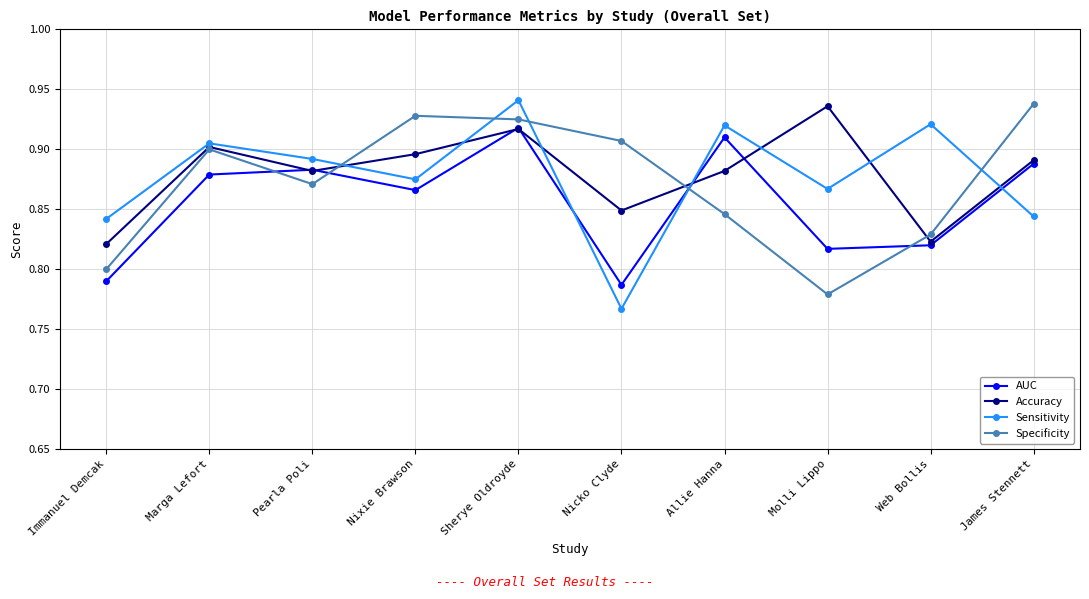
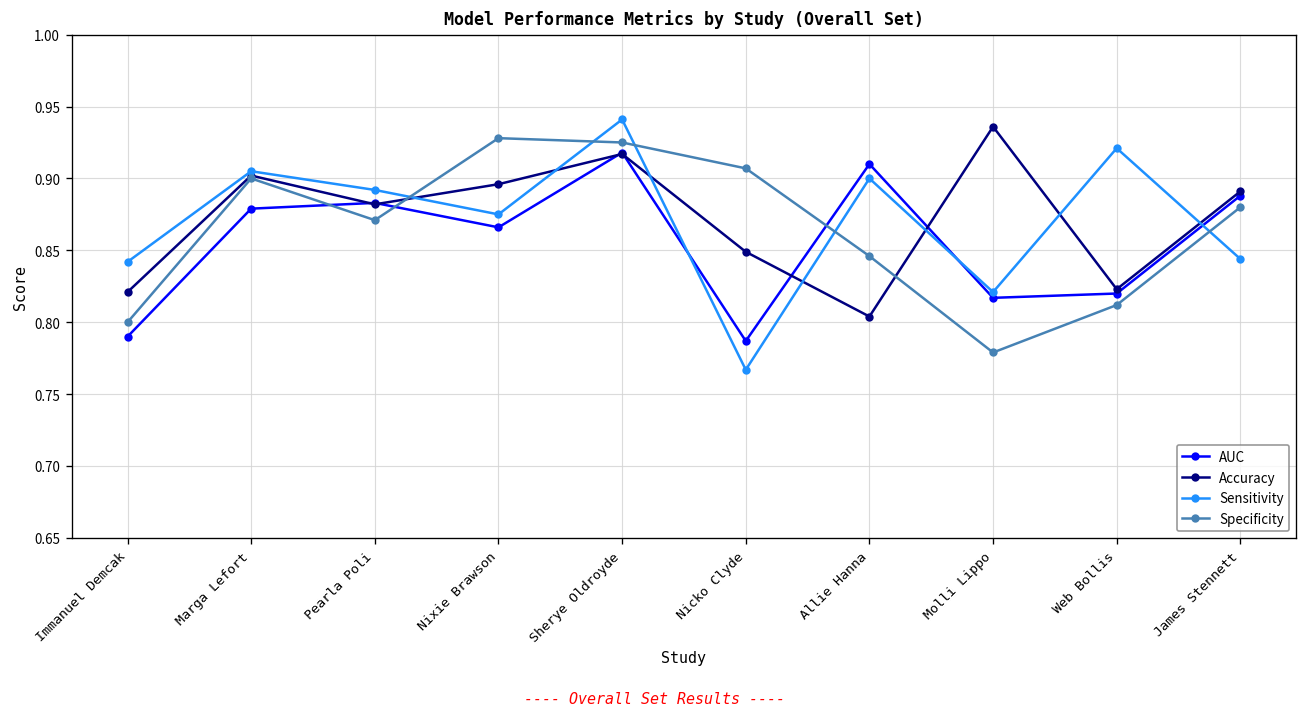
  {
    "AUC": {
      "Immanuel Demcak": 0.790,
      "Marga Lefort": 0.879,
      "Nixie Brawson": 0.866,
      "Nicko Clyde": 0.787,
      "Allie Hanna": 0.910,
      "Molli Lippo": 0.817,
      "Web Bollis": 0.820,
      "James Stennett": 0.888
    },
    "Accuracy": {
      "Immanuel Demcak": 0.821,
      "Nixie Brawson": 0.896,
      "Nicko Clyde": 0.849,
-     "Allie Hanna": 0.882,
+     "Allie Hanna": 0.804,
      "Molli Lippo": 0.936,
      "Web Bollis": 0.823,
      "James Stennett": 0.891
    },
    "Sensitivity": {
      "Immanuel Demcak": 0.842,
      "Marga Lefort": 0.905,
      "Pearla Poli": 0.892,
      "Nixie Brawson": 0.875,
      "Sherye Oldroyde": 0.941,
      "Nicko Clyde": 0.767,
-     "Allie Hanna": 0.92,
-     "Molli Lippo": 0.867,
+     "Allie Hanna": 0.90,
+     "Molli Lippo": 0.821,
      "Web Bollis": 0.921,
      "James Stennett": 0.844
    },
    "Specificity": {
      "Immanuel Demcak": 0.800,
      "Pearla Poli": 0.871,
      "Nixie Brawson": 0.928,
      "Sherye Oldroyde": 0.925,
      "Nicko Clyde": 0.907,
      "Allie Hanna": 0.846,
      "Molli Lippo": 0.779,
-     "Web Bollis": 0.829,
-     "James Stennett": 0.938
+     "Web Bollis": 0.812,
+     "James Stennett": 0.880
    }
  }
